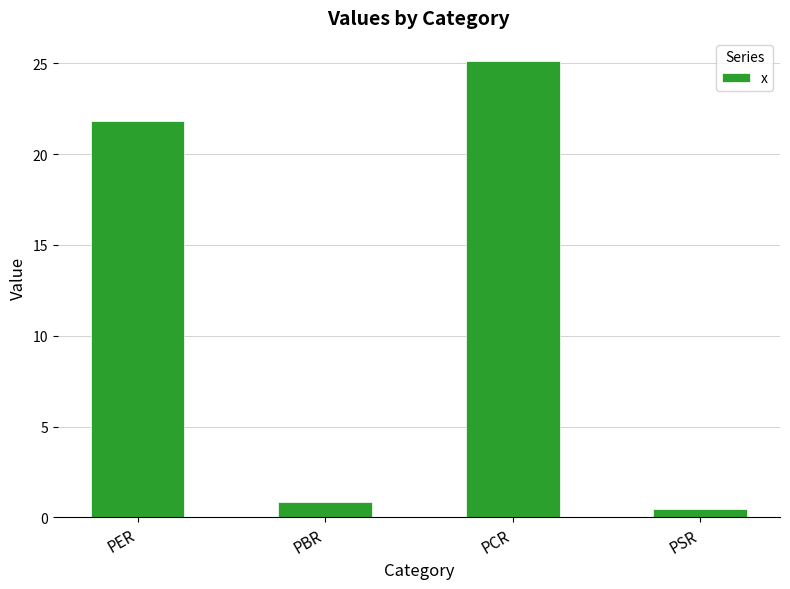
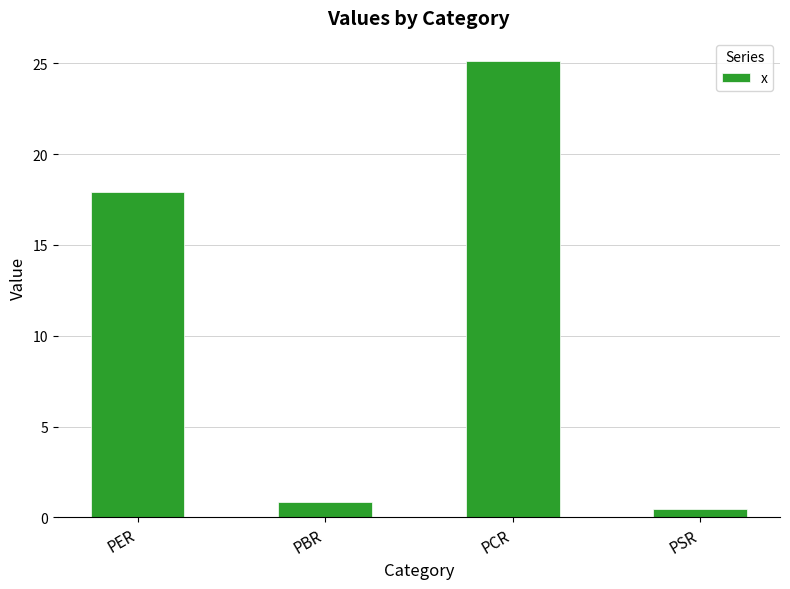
  {
-   "PER": 21.8,
+   "PER": 17.9,
    "PBR": 0.8,
    "PCR": 25.1,
    "PSR": 0.5
  }
